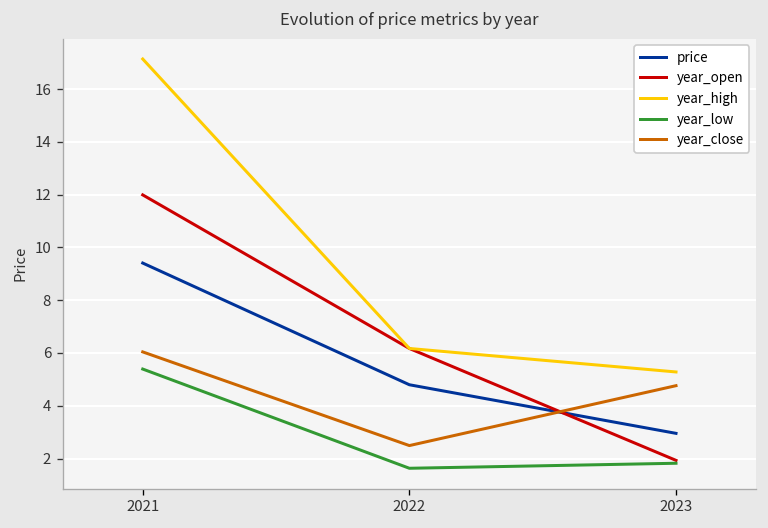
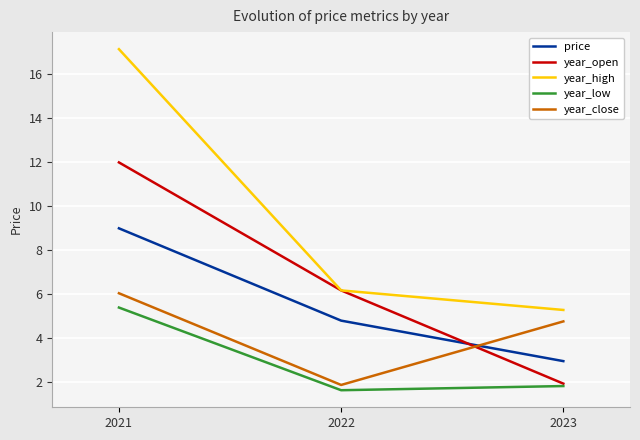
  {
    "price": {
-     "2021": 9.4,
+     "2021": 9.0,
      "2022": 4.8,
      "2023": 3.0
    },
    "year_open": {
      "2021": 12.0
    },
    "year_high": {
      "2021": 17.1,
      "2023": 5.3
    },
    "year_low": {
      "2021": 5.4,
      "2022": 1.6
    },
    "year_close": {
      "2021": 6.0,
-     "2022": 2.5,
+     "2022": 1.9,
      "2023": 4.8
    }
  }
